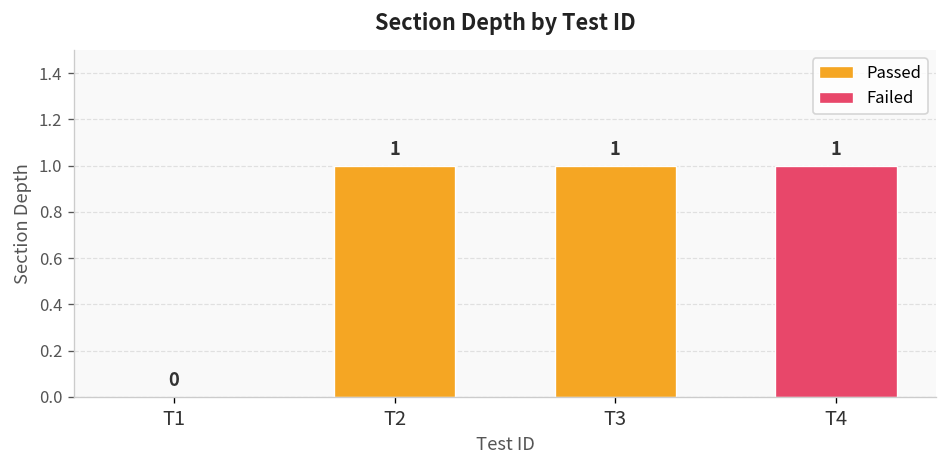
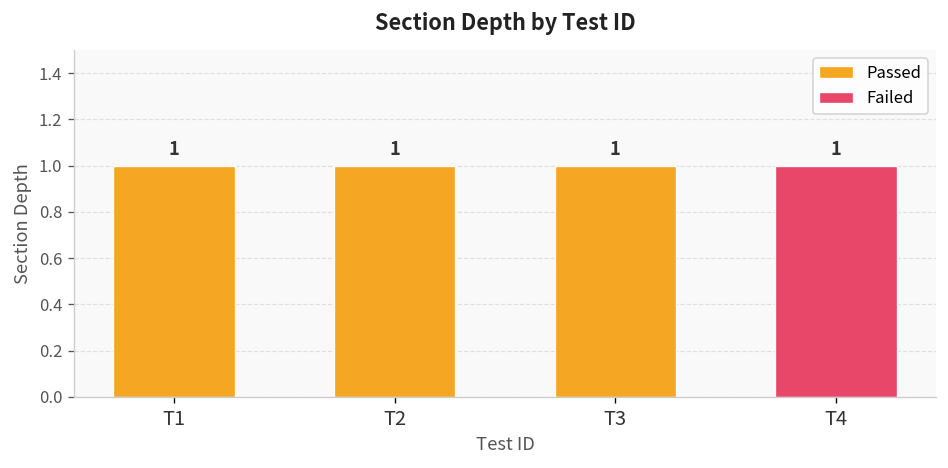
  {
-   "T1": 0,
+   "T1": 1,
    "T2": 1,
    "T3": 1,
    "T4": 1
  }
